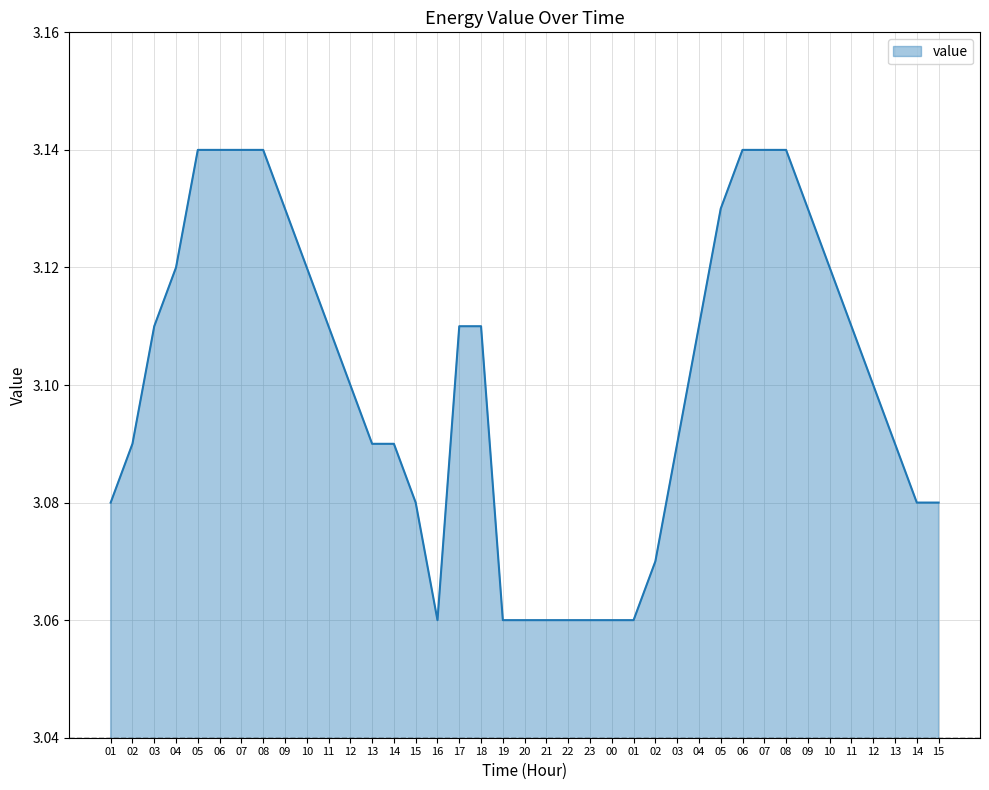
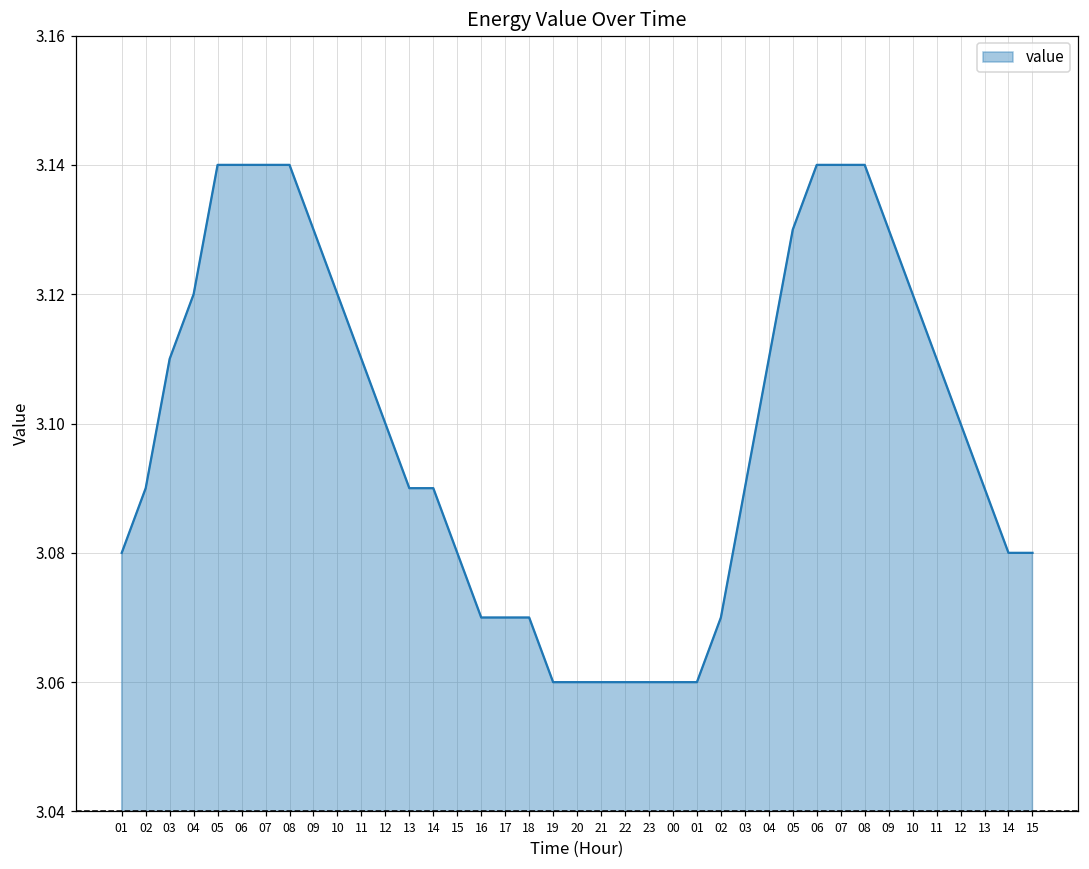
  {
-   "16": 3.06,
-   "17": 3.11,
-   "18": 3.11,
+   "16": 3.07,
+   "17": 3.07,
+   "18": 3.07,
    "19": 3.06,
    "20": 3.06,
    "21": 3.06,
    "22": 3.06,
    "23": 3.06,
    "00": 3.06
  }
